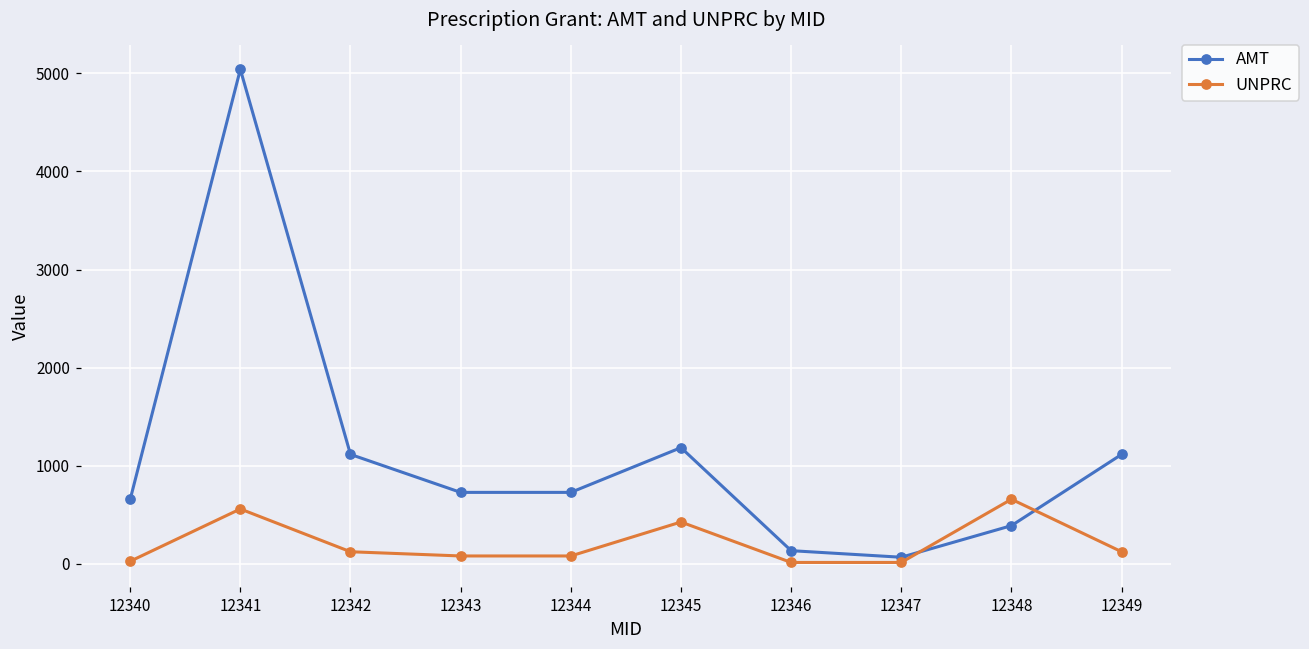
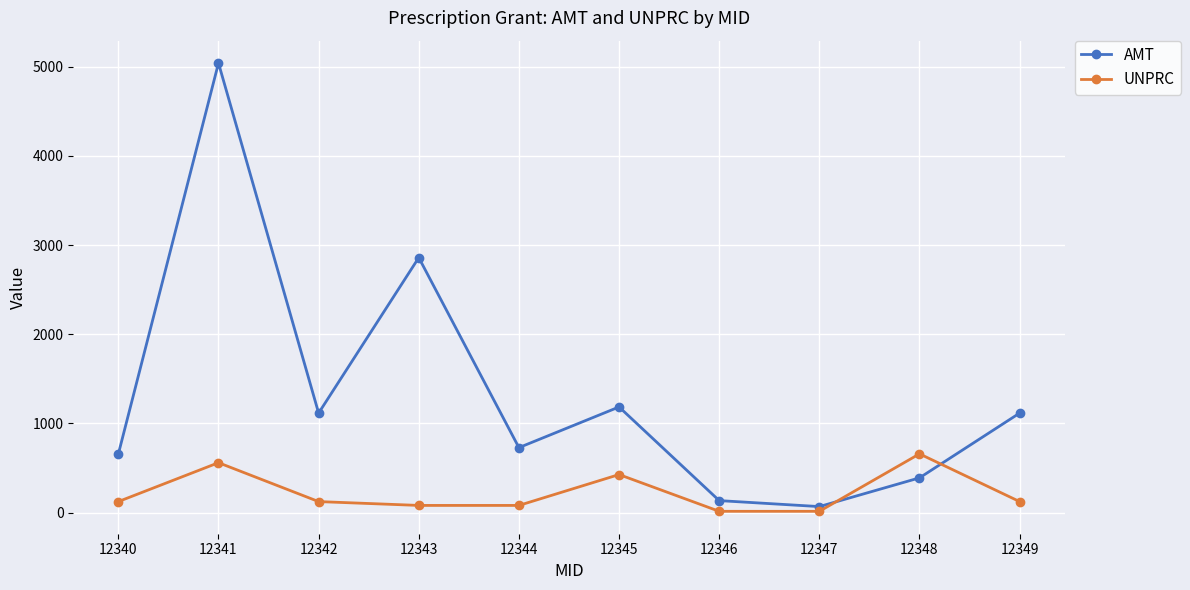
  {
    "AMT": {
      "12340": 700,
      "12341": 5000,
      "12342": 1100,
-     "12343": 700,
+     "12343": 2900,
      "12344": 700,
      "12345": 1200,
      "12346": 100,
      "12347": 100,
      "12348": 400,
      "12349": 1100
    },
    "UNPRC": {
-     "12340": 0,
+     "12340": 100,
      "12341": 600,
      "12342": 100,
      "12343": 100,
      "12344": 100,
      "12345": 400,
      "12346": 0,
      "12347": 0,
      "12348": 700,
      "12349": 100
    }
  }
